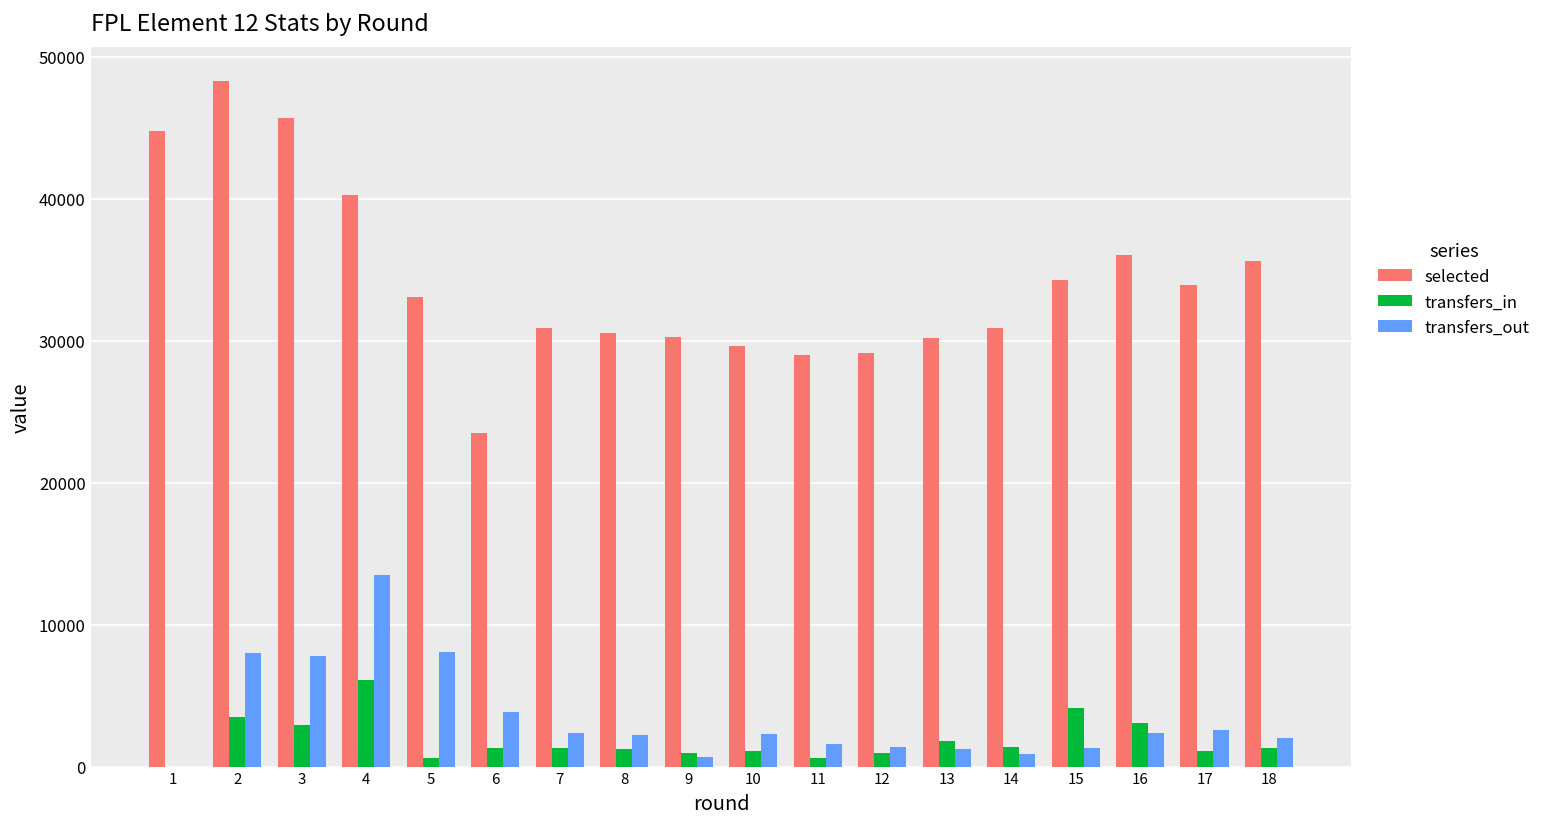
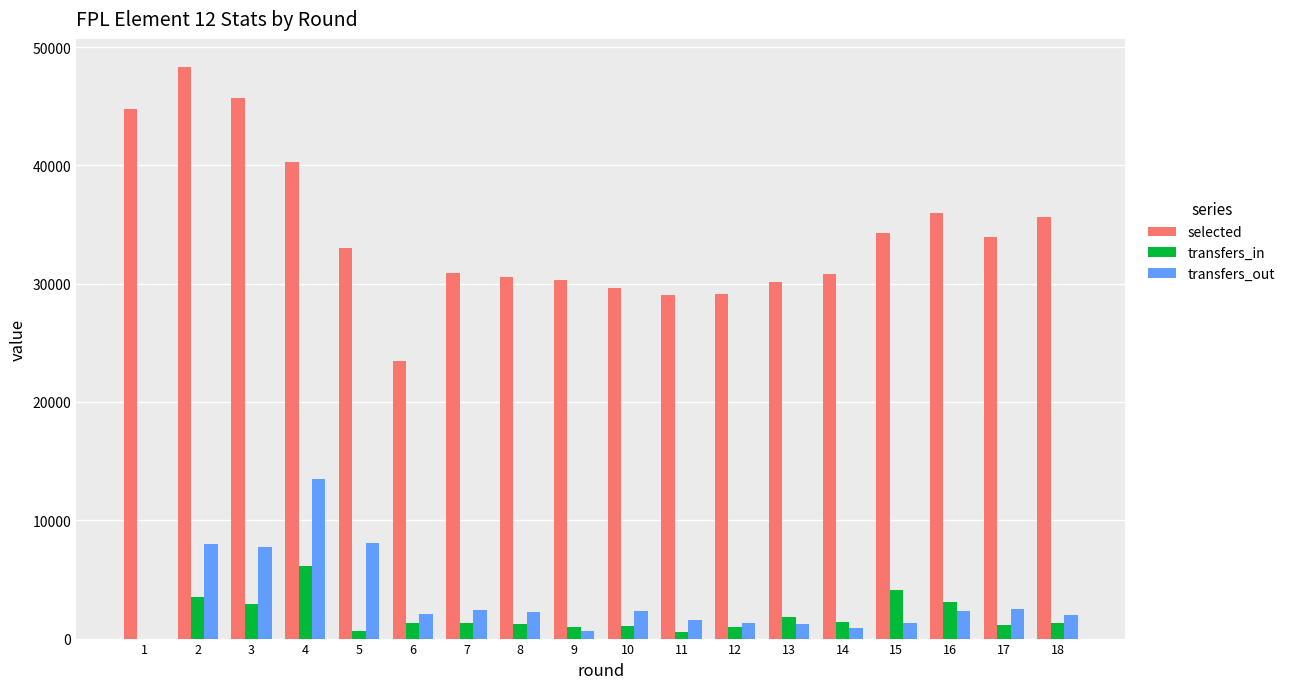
  {
    "selected": {
      "1": 44800,
      "2": 48300,
      "3": 45700,
      "4": 40300,
      "5": 33000,
      "6": 23500,
      "7": 30900,
      "8": 30500,
      "9": 30300,
      "10": 29600,
      "11": 29000,
      "12": 29100,
      "13": 30200,
      "14": 30900,
      "15": 34300,
      "16": 36000,
      "17": 33900,
      "18": 35600
    },
    "transfers_in": {
      "1": 0,
      "2": 3500,
      "3": 2900,
      "4": 6100,
      "5": 600,
      "6": 1300,
      "7": 1300,
      "8": 1200,
      "9": 1000,
      "10": 1100,
      "11": 600,
      "12": 1000,
      "13": 1800,
      "14": 1400,
      "15": 4100,
      "16": 3100,
      "17": 1100,
      "18": 1300
    },
    "transfers_out": {
      "1": 0,
      "2": 8000,
      "3": 7800,
      "4": 13500,
      "5": 8000,
-     "6": 3900,
+     "6": 2000,
      "7": 2400,
      "8": 2200,
      "9": 700,
      "10": 2300,
      "11": 1600,
      "12": 1400,
      "13": 1200,
      "14": 900,
      "15": 1300,
      "16": 2300,
      "17": 2500,
      "18": 2000
    }
  }
